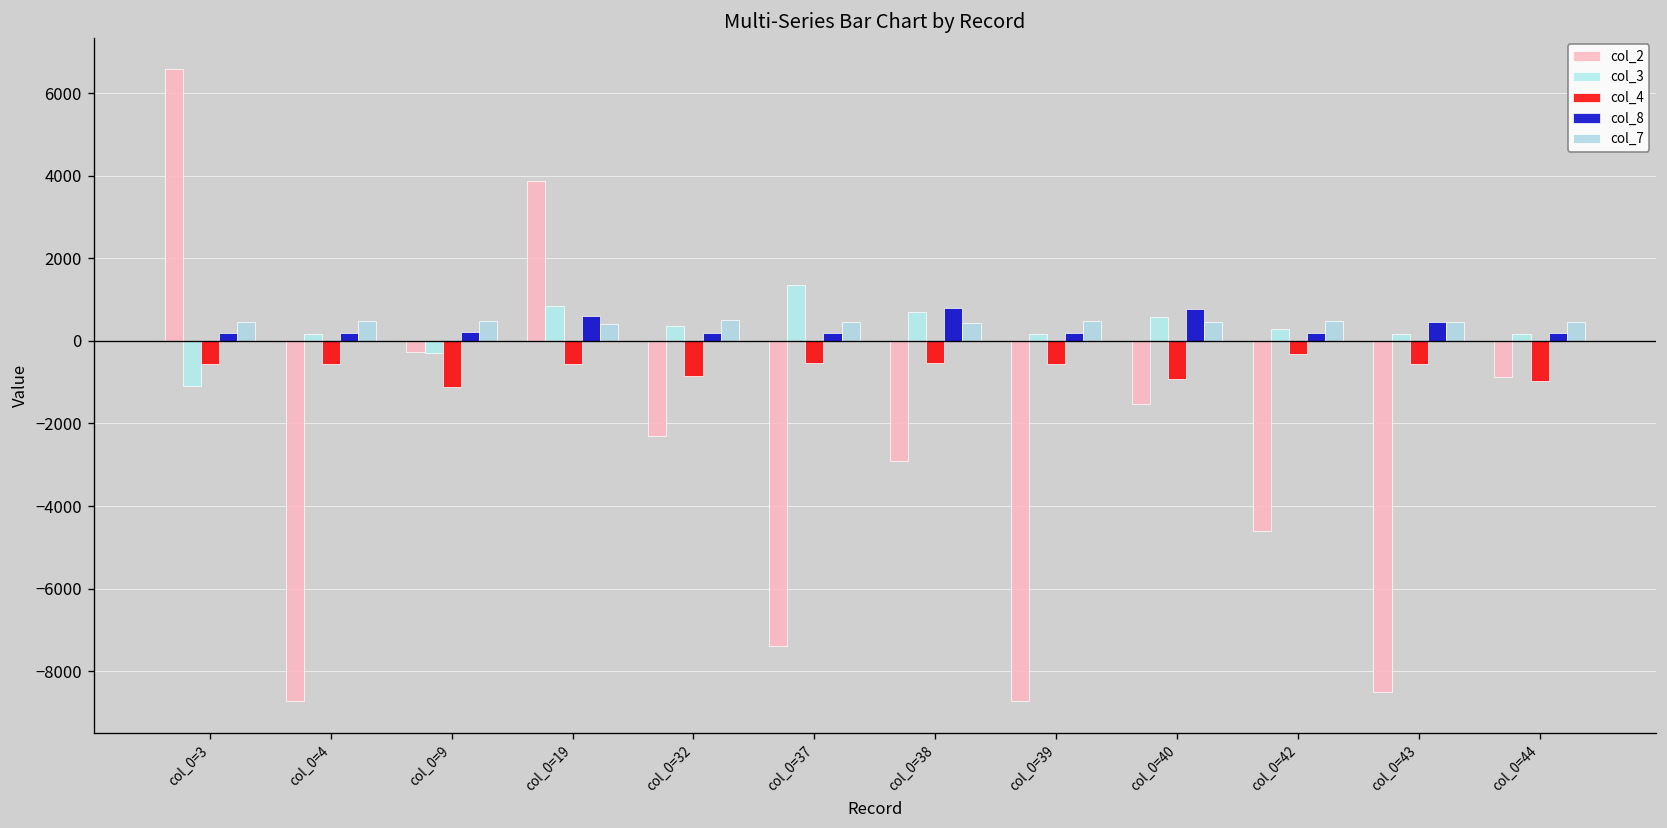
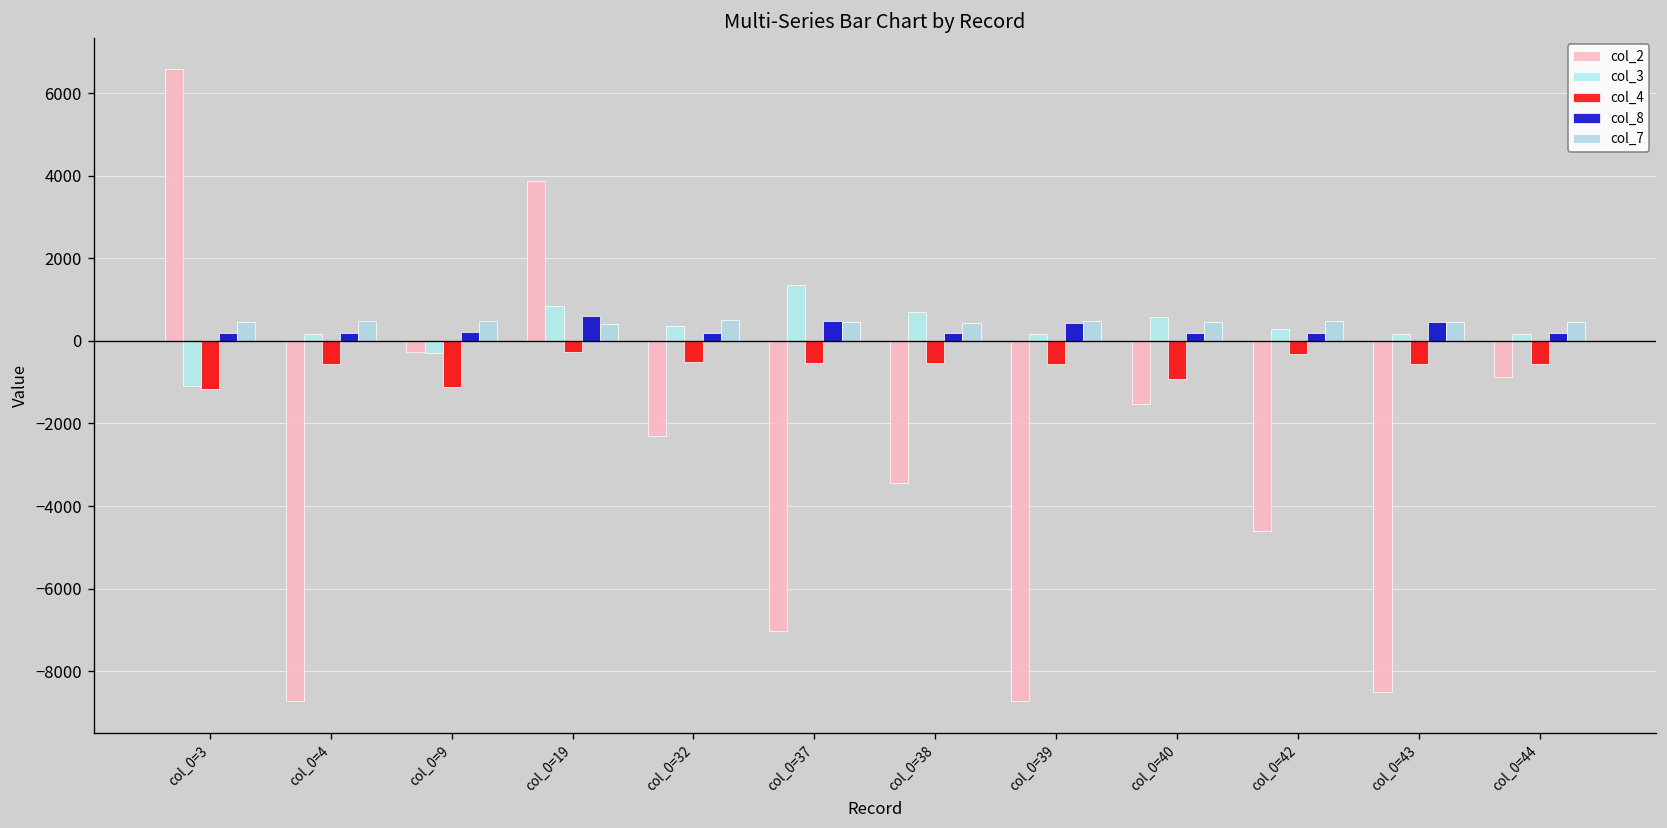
  {
    "col_2": {
      "col_0=3": 6600,
      "col_0=4": -8700,
      "col_0=9": -300,
      "col_0=19": 3900,
      "col_0=32": -2300,
-     "col_0=37": -7400,
-     "col_0=38": -2900,
+     "col_0=37": -7000,
+     "col_0=38": -3400,
      "col_0=39": -8700,
      "col_0=40": -1500,
      "col_0=42": -4600,
      "col_0=43": -8500,
      "col_0=44": -900
    },
    "col_4": {
-     "col_0=3": -600,
+     "col_0=3": -1200,
      "col_0=4": -500,
      "col_0=9": -1100,
-     "col_0=19": -600,
-     "col_0=32": -800,
+     "col_0=19": -300,
+     "col_0=32": -500,
      "col_0=37": -500,
      "col_0=38": -500,
      "col_0=39": -500,
      "col_0=40": -900,
      "col_0=42": -300,
      "col_0=43": -600,
-     "col_0=44": -1000
+     "col_0=44": -600
    },
    "col_8": {
      "col_0=3": 200,
      "col_0=4": 200,
      "col_0=9": 200,
      "col_0=19": 600,
      "col_0=32": 200,
-     "col_0=37": 200,
-     "col_0=38": 800,
-     "col_0=39": 200,
-     "col_0=40": 800,
+     "col_0=37": 500,
+     "col_0=38": 200,
+     "col_0=39": 400,
+     "col_0=40": 200,
      "col_0=42": 200,
      "col_0=43": 400,
      "col_0=44": 200
    }
  }
